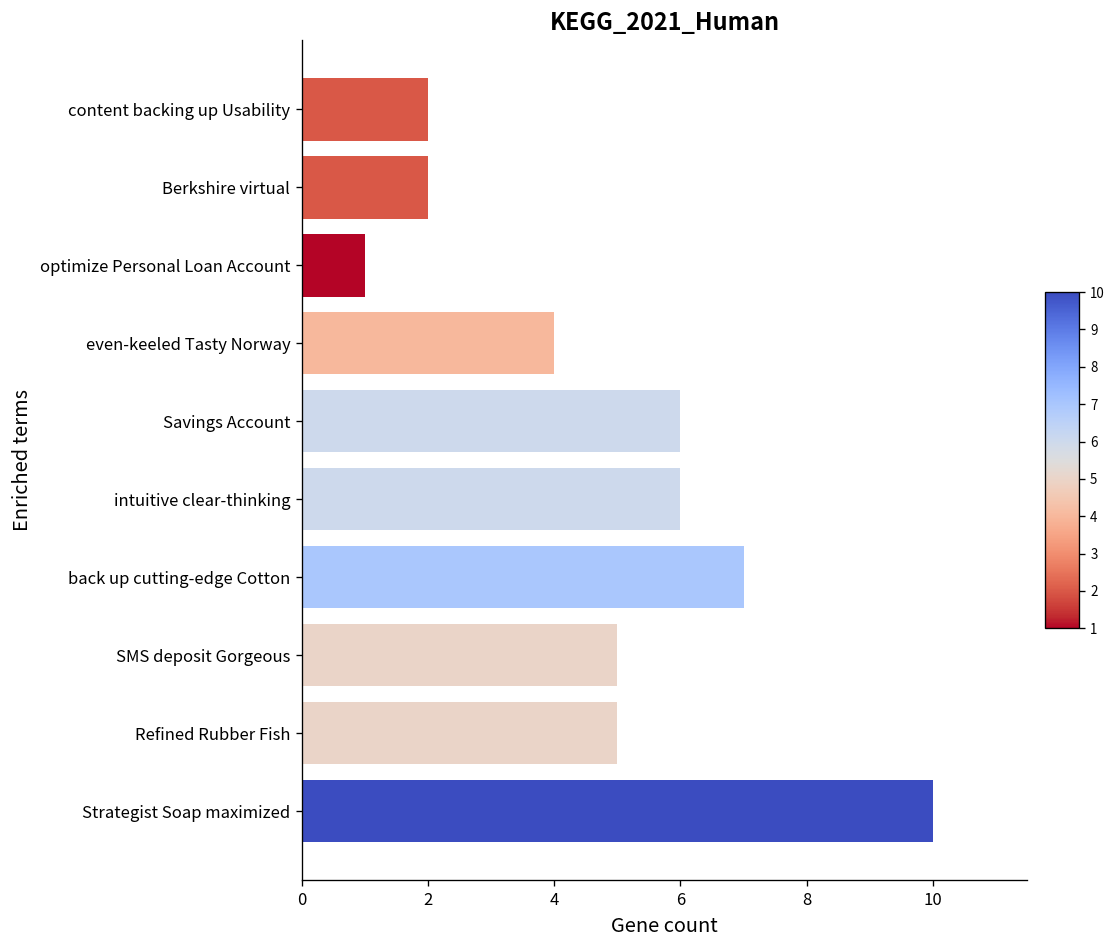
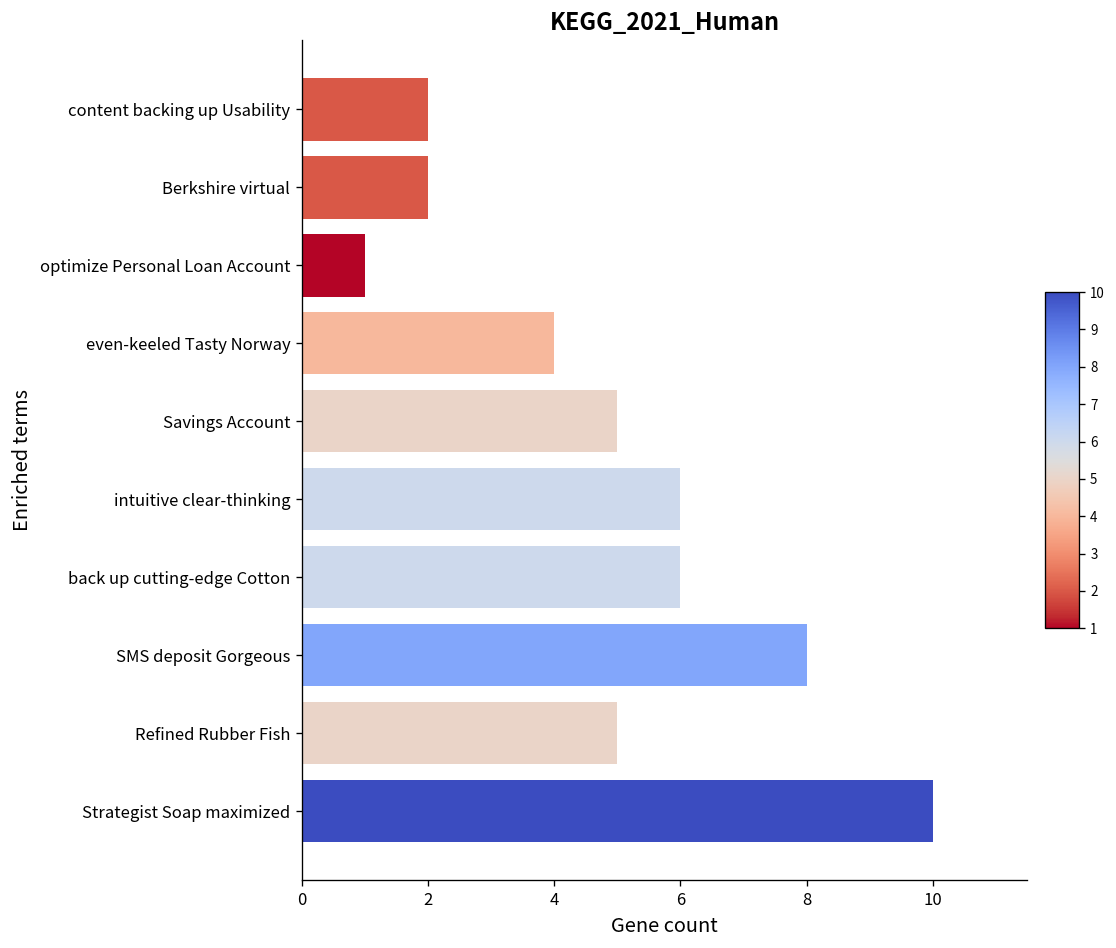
  {
    "content backing up Usability": 2,
    "Berkshire virtual": 2,
    "optimize Personal Loan Account": 1,
    "even-keeled Tasty Norway": 4,
-   "Savings Account": 6,
+   "Savings Account": 5,
    "intuitive clear-thinking": 6,
-   "back up cutting-edge Cotton": 7,
-   "SMS deposit Gorgeous": 5,
+   "back up cutting-edge Cotton": 6,
+   "SMS deposit Gorgeous": 8,
    "Refined Rubber Fish": 5,
    "Strategist Soap maximized": 10
  }
